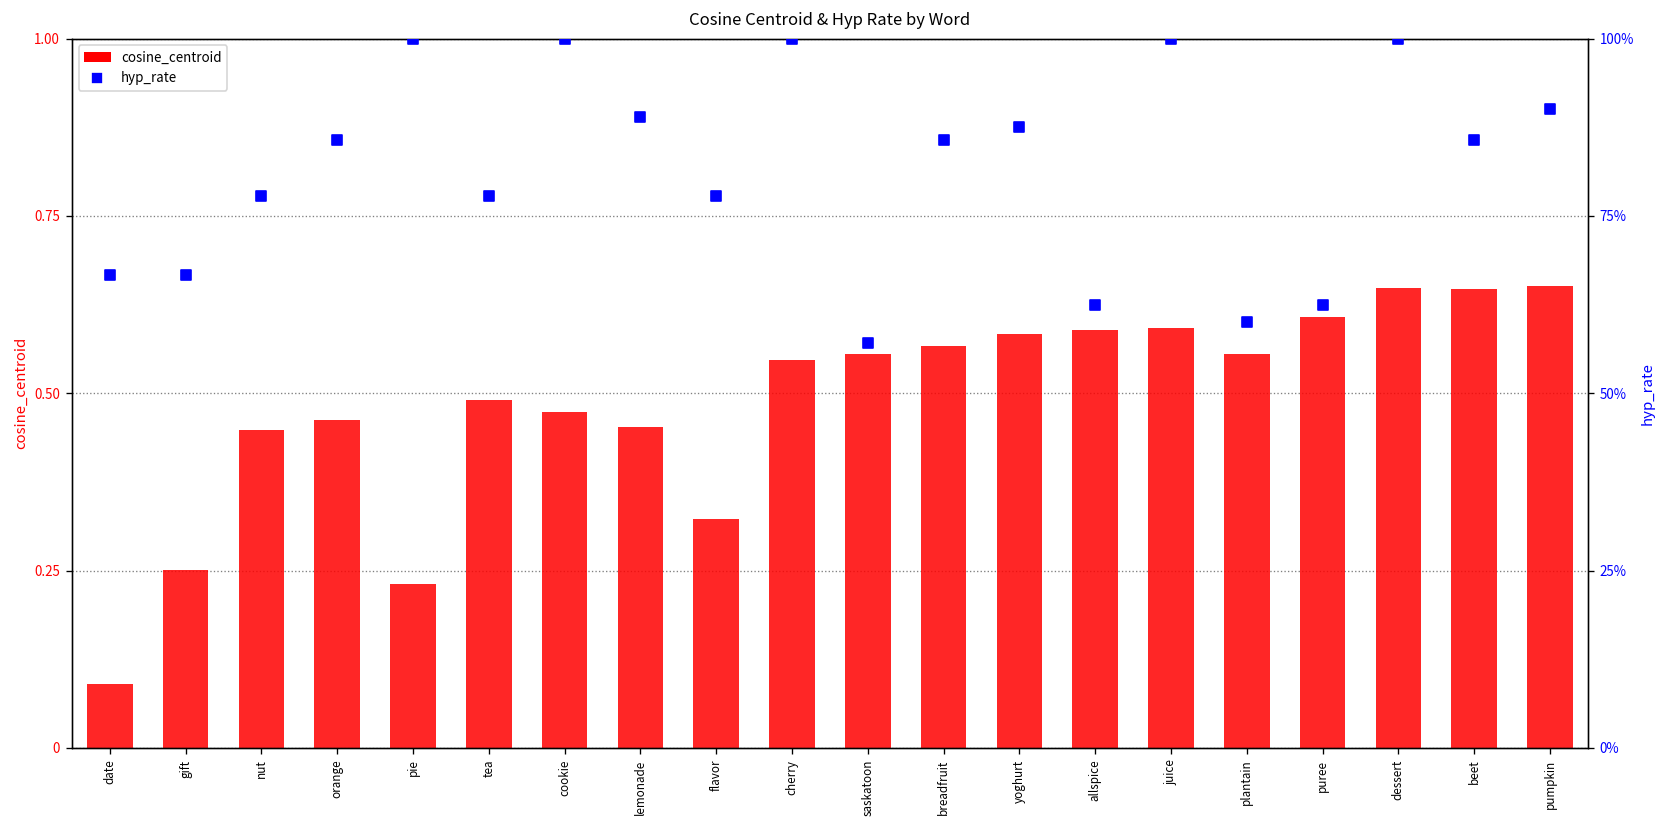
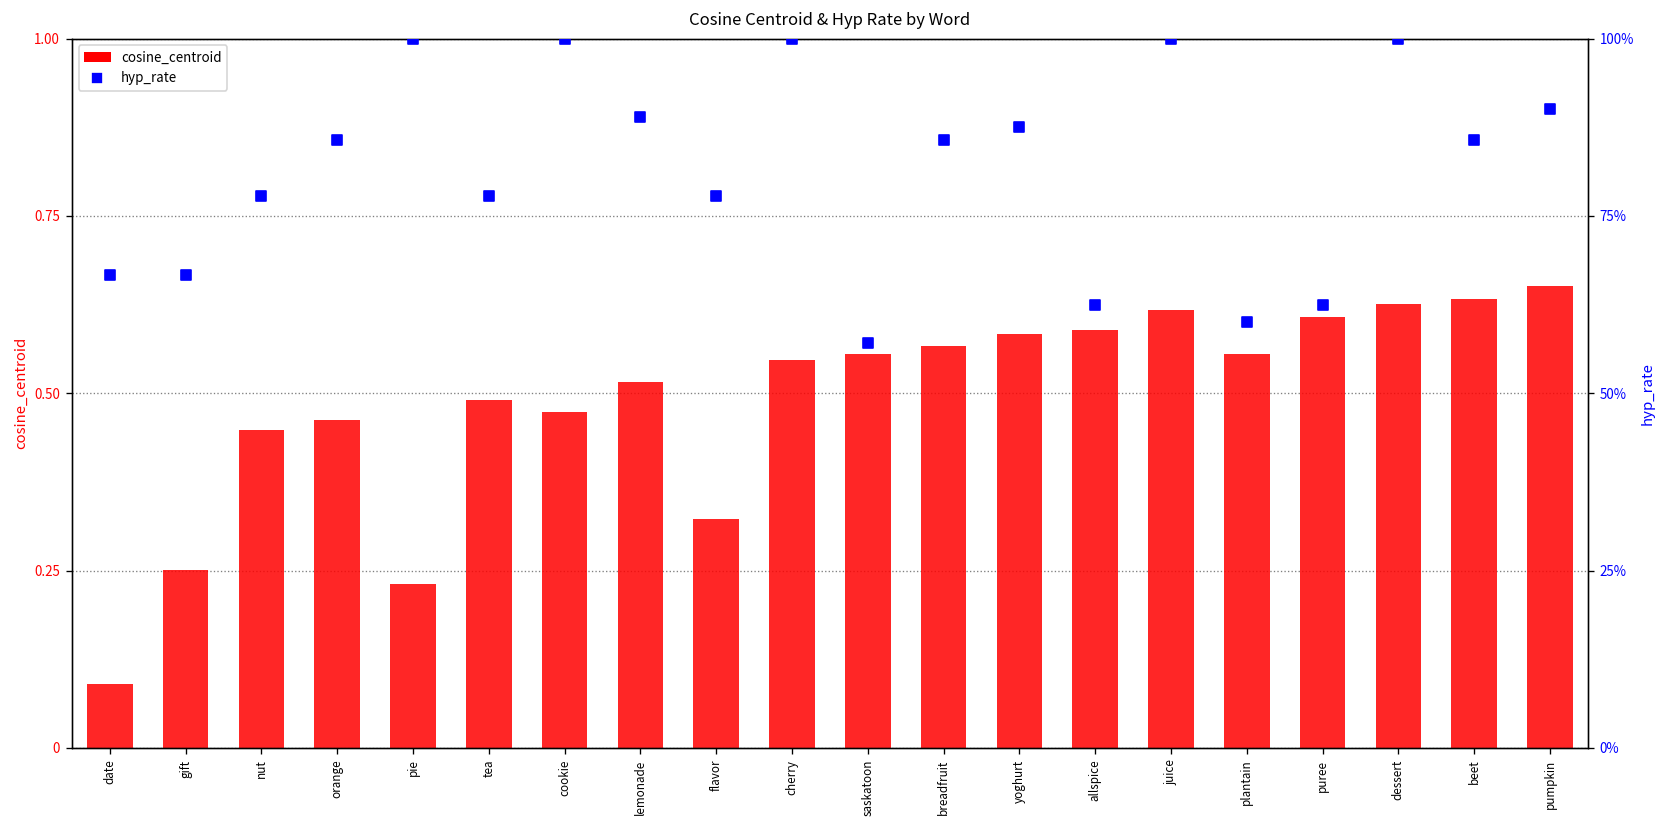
  {
    "cosine_centroid": {
      "date": 0.09,
      "gift": 0.25,
      "nut": 0.45,
      "orange": 0.46,
      "pie": 0.23,
      "tea": 0.49,
      "cookie": 0.47,
-     "lemonade": 0.45,
+     "lemonade": 0.52,
      "flavor": 0.32,
      "cherry": 0.55,
      "saskatoon": 0.56,
      "breadfruit": 0.57,
      "yoghurt": 0.58,
      "allspice": 0.59,
-     "juice": 0.59,
+     "juice": 0.62,
      "plantain": 0.56,
      "puree": 0.61,
-     "dessert": 0.65,
-     "beet": 0.65,
+     "dessert": 0.63,
+     "beet": 0.63,
      "pumpkin": 0.65
    }
  }
